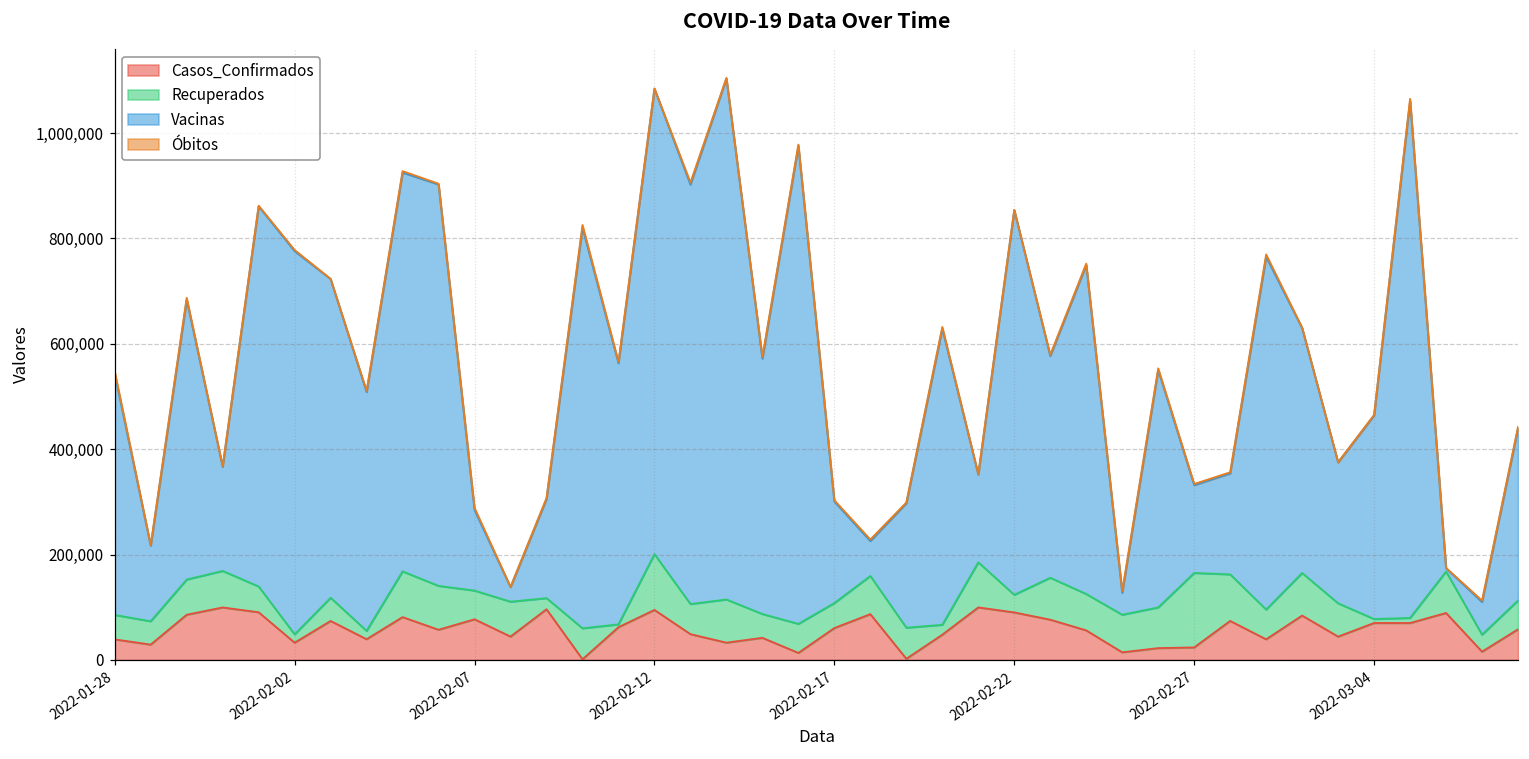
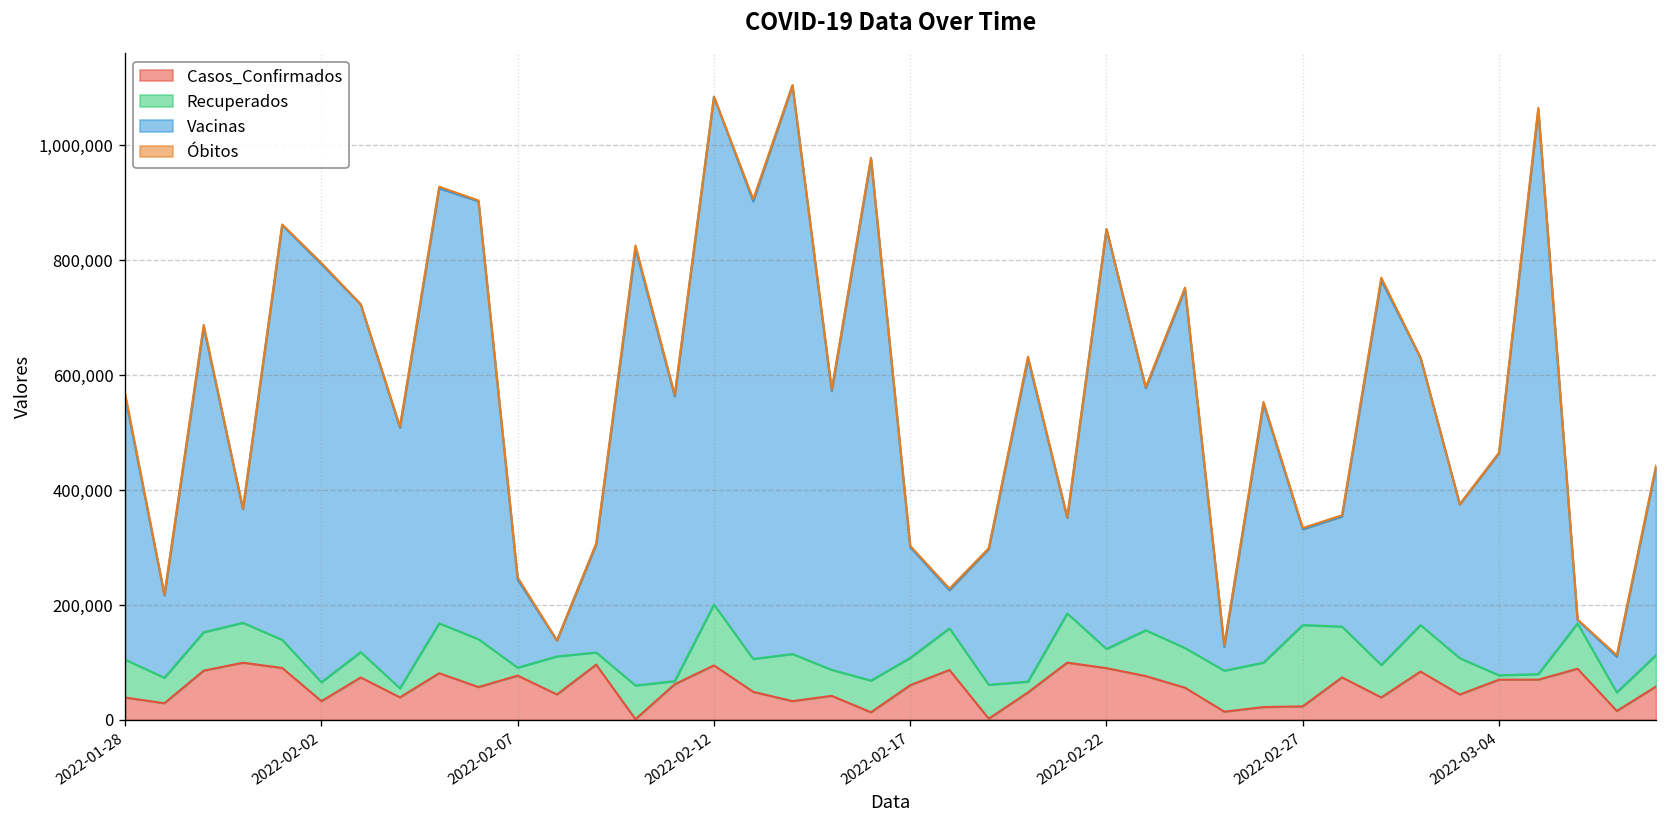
  {
    "Recuperados": {
-     "2022-01-28": "50,000",
-     "2022-02-02": "20,000",
-     "2022-02-07": "50,000",
+     "2022-01-28": "70,000",
+     "2022-02-02": "30,000",
+     "2022-02-07": "10,000",
      "2022-02-12": "110,000",
      "2022-02-17": "50,000",
      "2022-02-22": "30,000",
      "2022-02-27": "140,000",
      "2022-03-04": "10,000"
    }
  }
